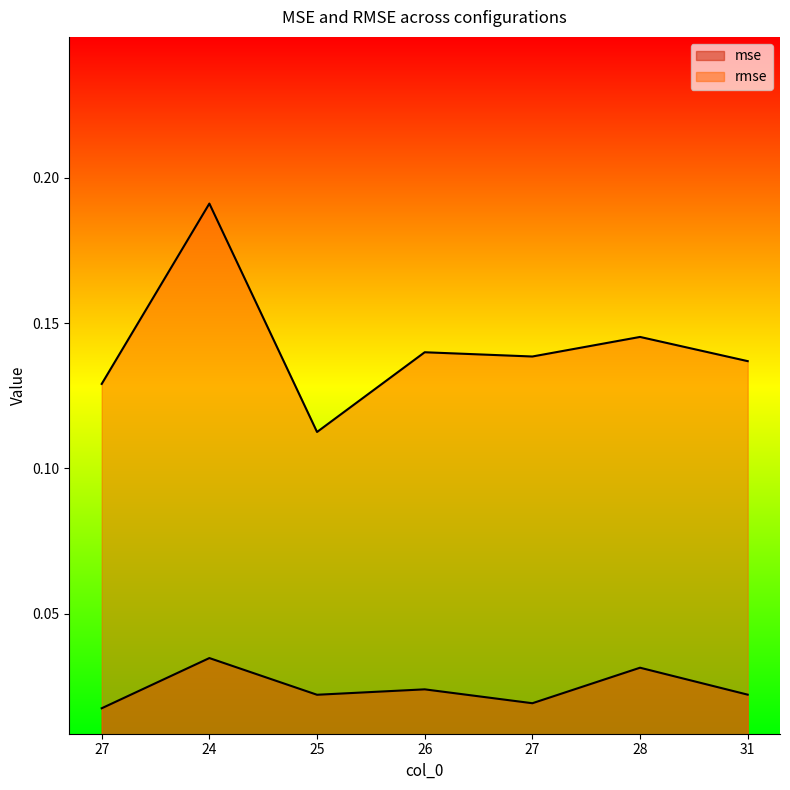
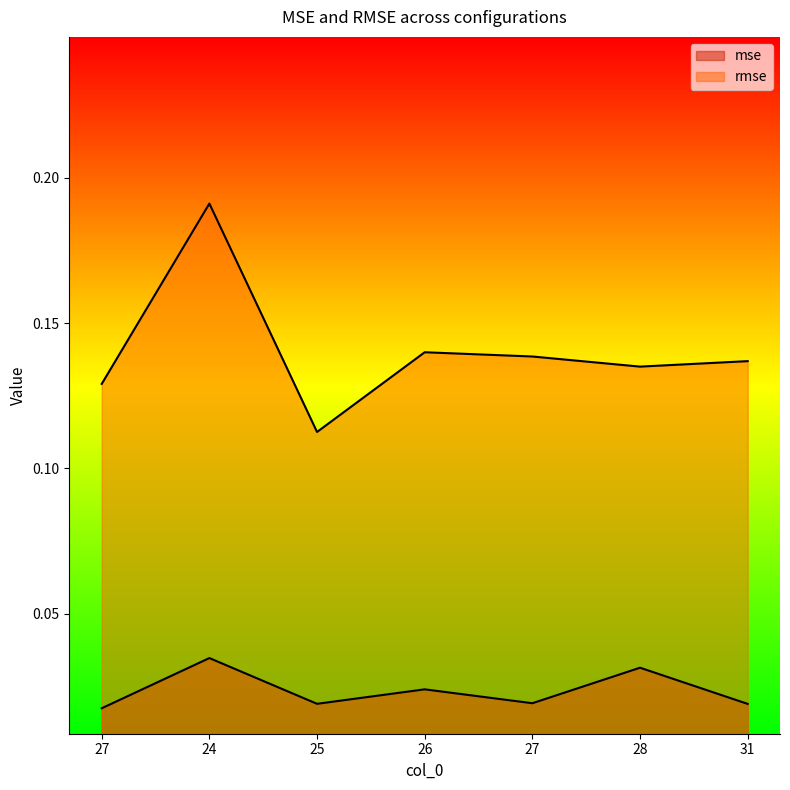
  {
    "mse": {
      "24": 0.035,
-     "25": 0.022,
+     "25": 0.019,
      "26": 0.024,
      "28": 0.031,
-     "31": 0.022
+     "31": 0.019
    },
    "rmse": {
      "24": 0.191,
      "25": 0.113,
      "26": 0.140,
-     "28": 0.145,
+     "28": 0.135,
      "31": 0.137
    }
  }
